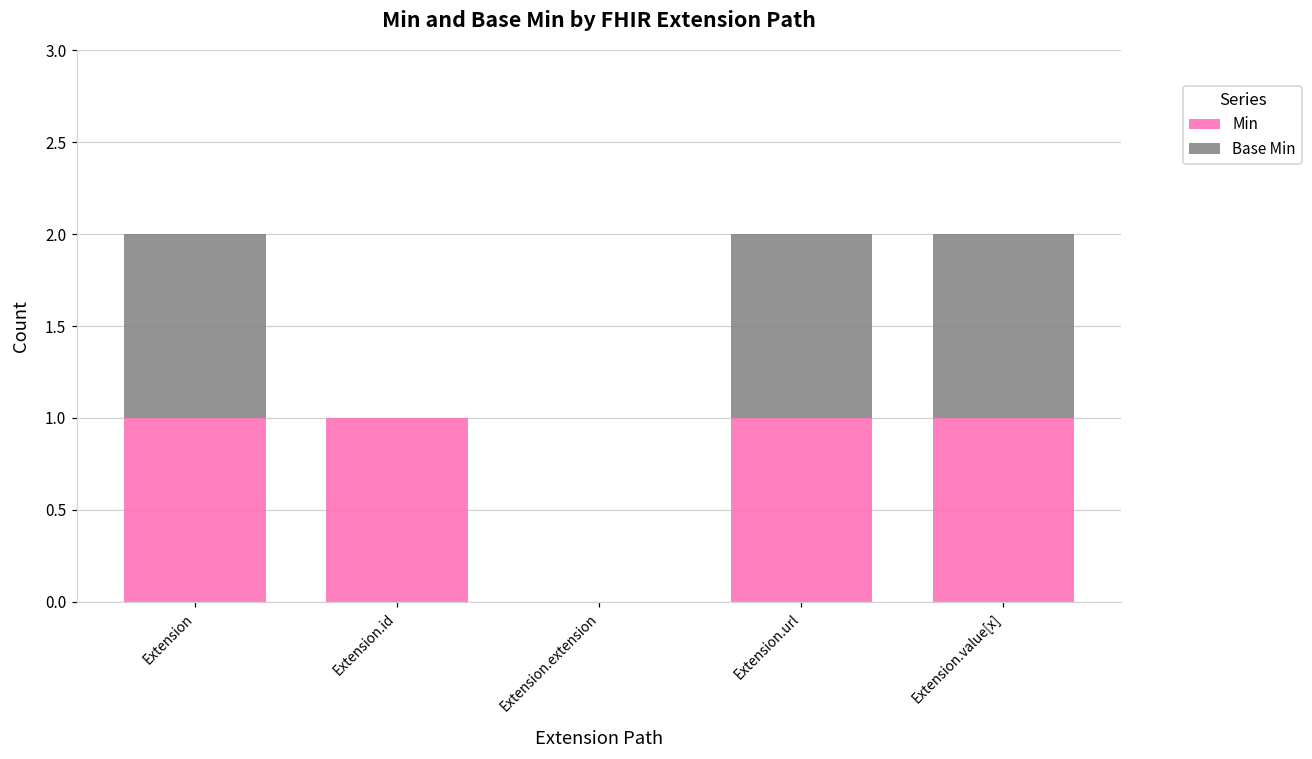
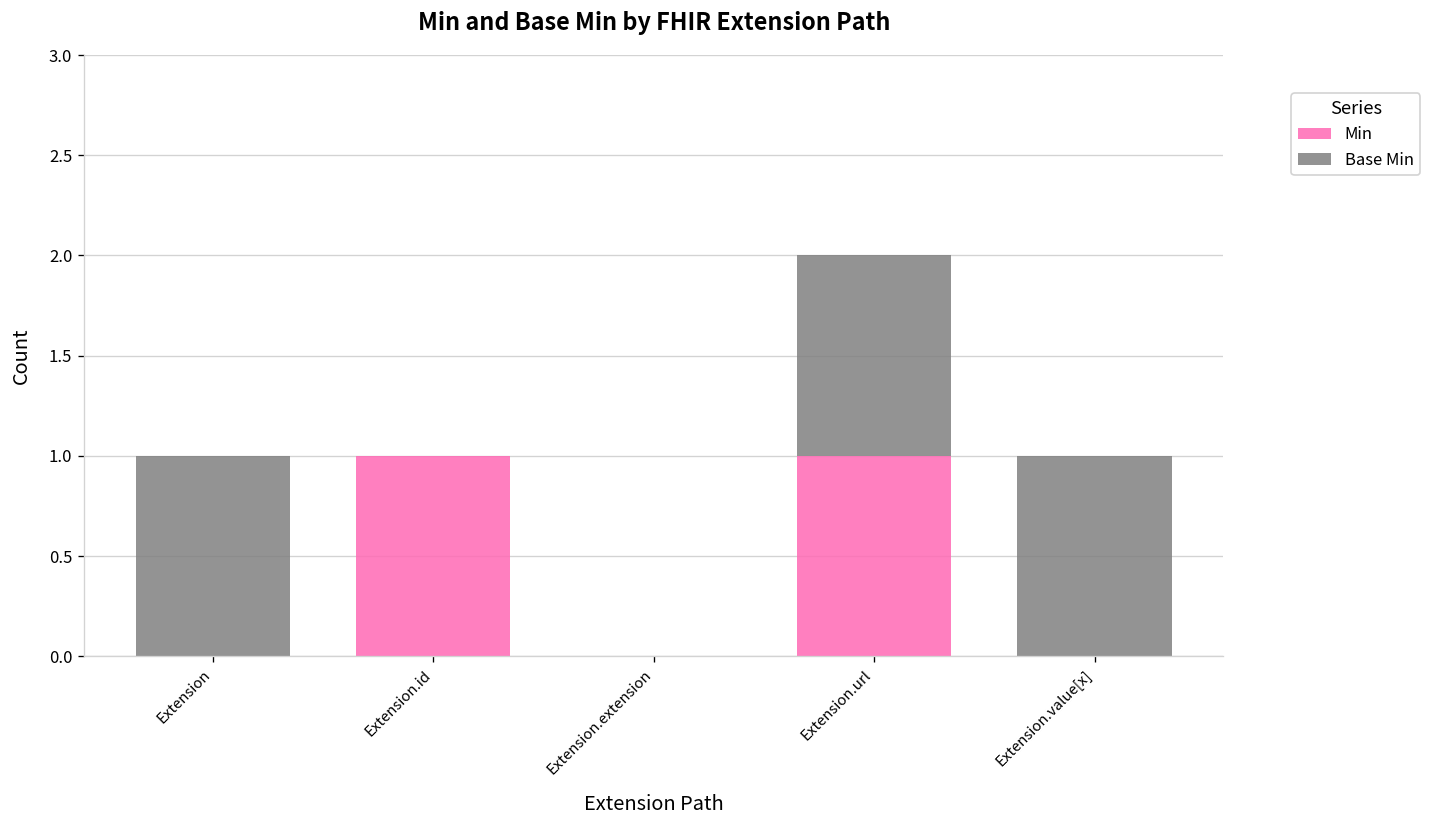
  {
    "Min": {
-     "Extension": 1,
+     "Extension": 0,
      "Extension.id": 1,
      "Extension.extension": 0,
      "Extension.url": 1,
-     "Extension.value[x]": 1
+     "Extension.value[x]": 0
    },
    "Base Min": {
      "Extension": 1,
      "Extension.id": 0,
      "Extension.extension": 0,
      "Extension.url": 1,
      "Extension.value[x]": 1
    }
  }
